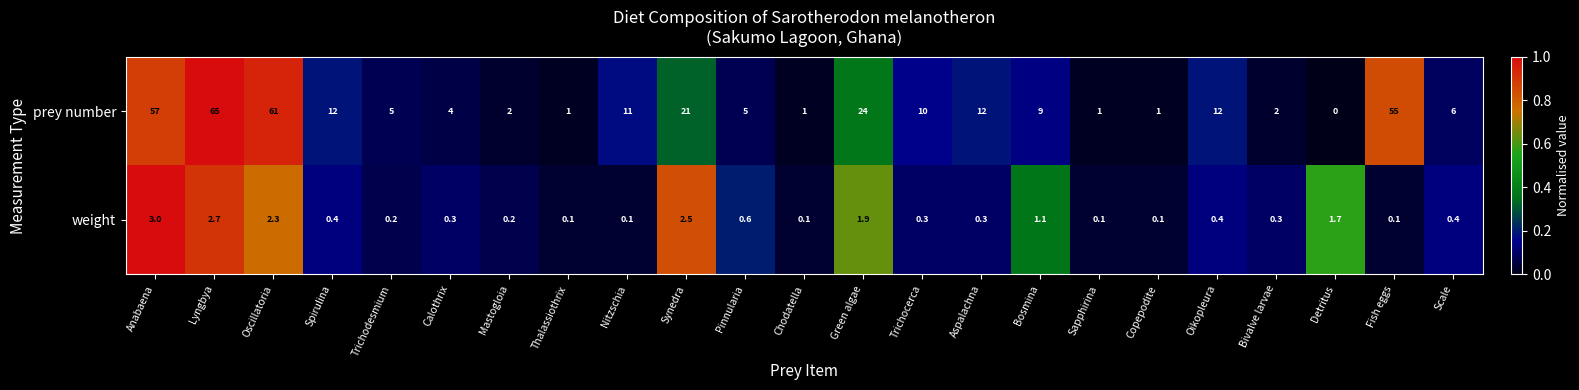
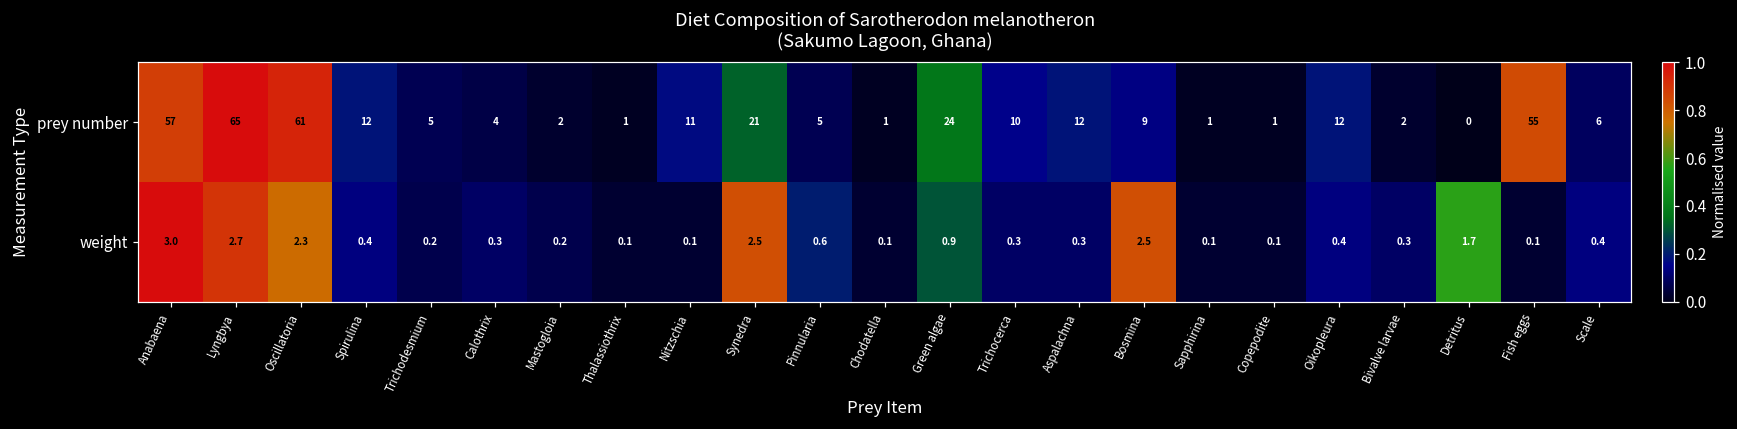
  {
    "prey number": {
      "Anabaena": 57,
      "Lyngbya": 65,
      "Oscillatoria": 61,
      "Spirulina": 12,
      "Trichodesmium": 5,
      "Calothrix": 4,
      "Mastogloia": 2,
      "Thalassiothrix": 1,
      "Nitzschia": 11,
      "Synedra": 21,
      "Pinnularia": 5,
      "Chodatella": 1,
      "Green algae": 24,
      "Trichocerca": 10,
      "Aspalachna": 12,
      "Bosmina": 9,
      "Sapphirina": 1,
      "Copepodite": 1,
      "Oikopleura": 12,
      "Bivalve larvae": 2,
      "Detritus": 0,
      "Fish eggs": 55,
      "Scale": 6
    },
    "weight": {
      "Anabaena": 3.0,
      "Lyngbya": 2.7,
      "Oscillatoria": 2.3,
      "Spirulina": 0.4,
      "Trichodesmium": 0.2,
      "Calothrix": 0.3,
      "Mastogloia": 0.2,
      "Thalassiothrix": 0.1,
      "Nitzschia": 0.1,
      "Synedra": 2.5,
      "Pinnularia": 0.6,
      "Chodatella": 0.1,
-     "Green algae": 1.9,
+     "Green algae": 0.9,
      "Trichocerca": 0.3,
      "Aspalachna": 0.3,
-     "Bosmina": 1.1,
+     "Bosmina": 2.5,
      "Sapphirina": 0.1,
      "Copepodite": 0.1,
      "Oikopleura": 0.4,
      "Bivalve larvae": 0.3,
      "Detritus": 1.7,
      "Fish eggs": 0.1,
      "Scale": 0.4
    }
  }
